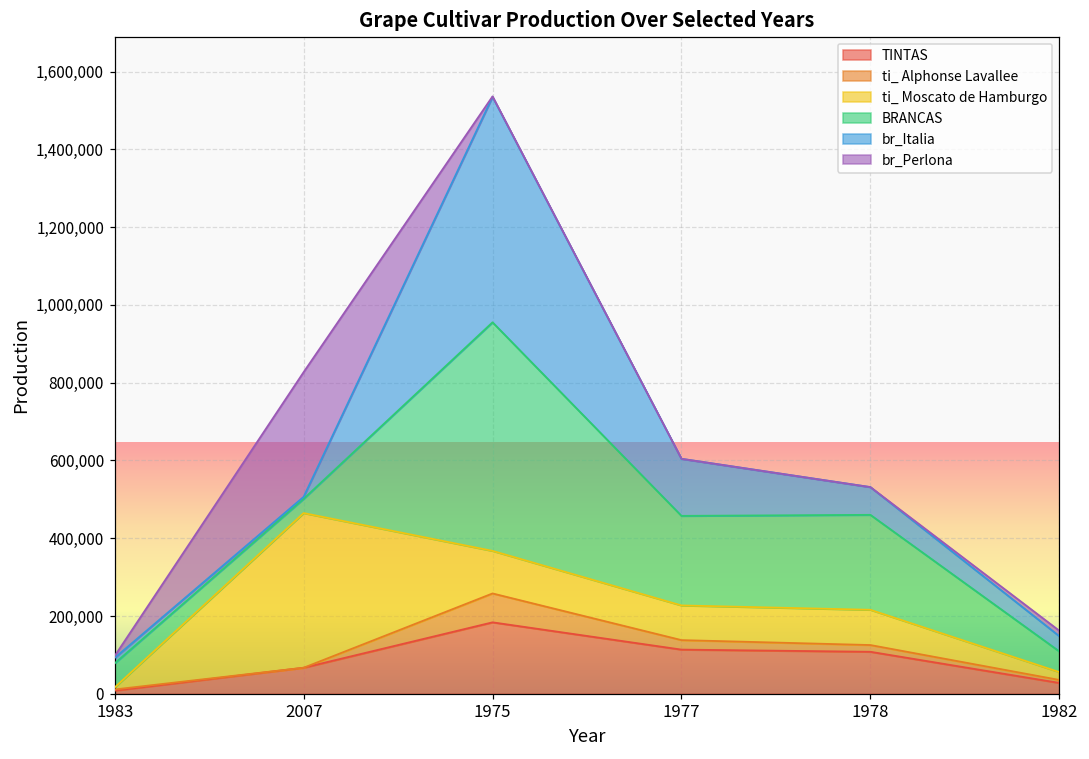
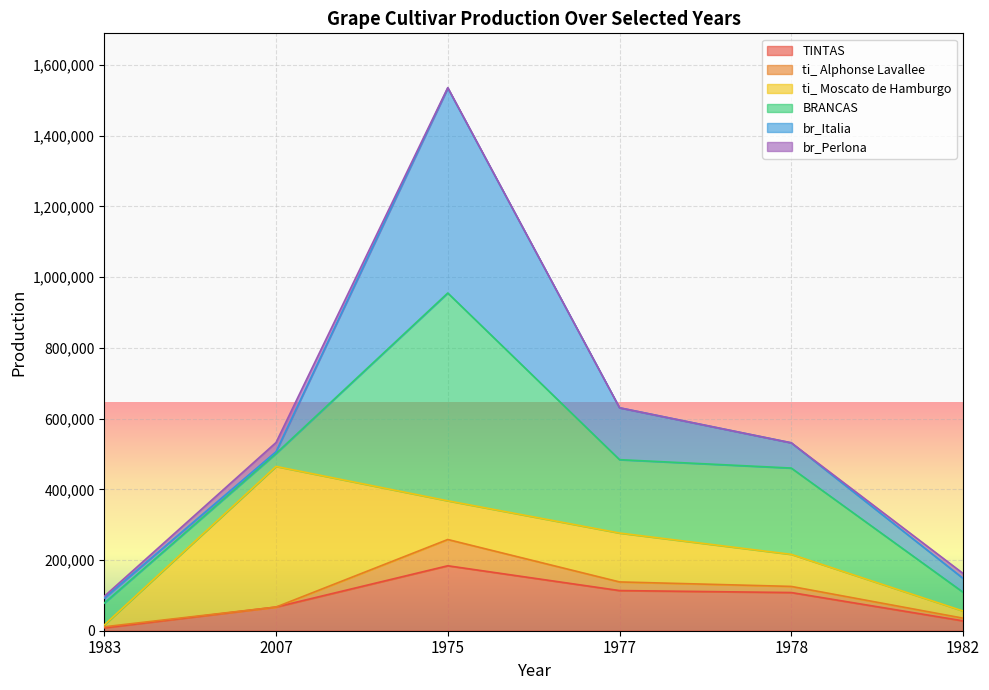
  {
    "ti_ Moscato de Hamburgo": {
      "2007": "400,000",
      "1975": "110,000",
-     "1977": "90,000",
+     "1977": "140,000",
      "1978": "90,000",
      "1982": "20,000"
    },
    "BRANCAS": {
      "1983": "60,000",
      "1975": "590,000",
-     "1977": "230,000",
+     "1977": "210,000",
      "1978": "240,000",
      "1982": "50,000"
    },
    "br_Italia": {
      "1982": "40,000"
    },
    "br_Perlona": {
-     "2007": "320,000",
+     "2007": "30,000",
      "1982": "10,000"
    }
  }
